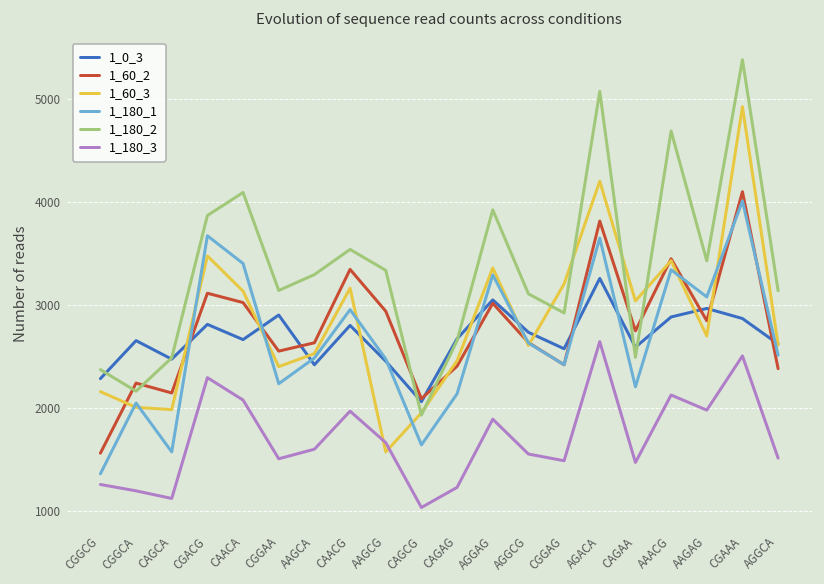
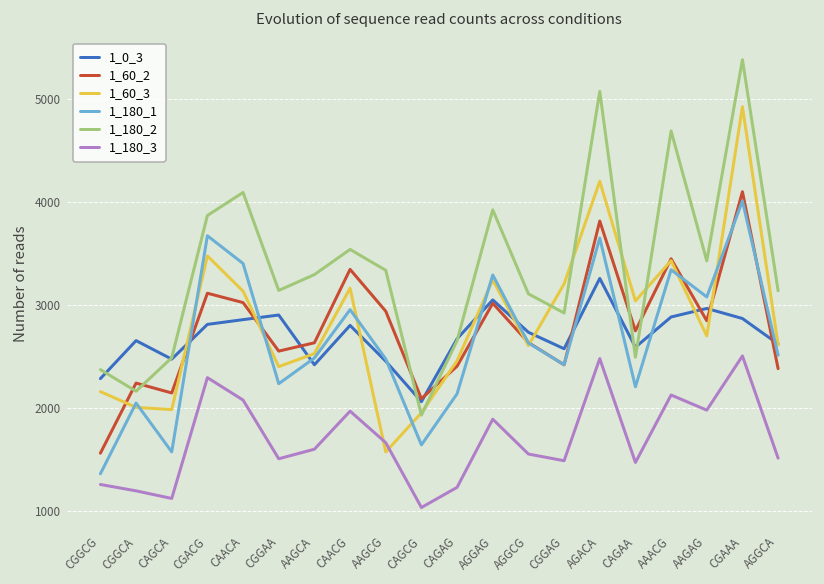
  {
    "1_0_3": {
      "CGGCG": 2300,
      "CGGCA": 2700,
      "CGACG": 2800,
-     "CAACA": 2700,
+     "CAACA": 2900,
      "CGGAA": 2900,
      "AAGCA": 2400,
      "CAACG": 2800,
      "AGGAG": 3000,
      "AGGCG": 2700,
      "CGGAG": 2600,
      "AGACA": 3300,
      "CAGAA": 2600,
      "AAACG": 2900,
      "AAGAG": 3000,
      "CGAAA": 2900
    },
    "1_60_2": {
      "CGGCG": 1600,
      "CGGCA": 2200,
      "CAGCA": 2100,
      "CGACG": 3100,
      "CAACA": 3000,
      "CGGAA": 2600,
      "AAGCA": 2600,
      "CAACG": 3300,
      "AAGCG": 2900,
      "CAGAG": 2400,
      "AGGAG": 3000,
      "AGACA": 3800,
      "CAGAA": 2700,
      "AAGAG": 2800,
      "CGAAA": 4100,
      "AGGCA": 2400
    },
    "1_60_3": {
      "CGGCG": 2200,
      "CGGCA": 2000,
      "CAGCA": 2000,
      "CGACG": 3500,
      "CAACA": 3100,
      "CGGAA": 2400,
      "AAGCA": 2500,
      "CAACG": 3200,
      "AAGCG": 1600,
      "CAGAG": 2500,
-     "AGGAG": 3400,
+     "AGGAG": 3200,
      "CGGAG": 3200,
      "AGACA": 4200,
      "CAGAA": 3000,
      "AAGAG": 2700,
      "CGAAA": 4900
    },
    "1_180_1": {
      "CGGCG": 1400,
      "CGGCA": 2000,
      "CAGCA": 1600,
      "CGACG": 3700,
      "CAACA": 3400,
      "CGGAA": 2200,
      "AAGCA": 2500,
      "CAACG": 3000,
      "CAGCG": 1600,
      "CAGAG": 2100,
      "AGGAG": 3300,
      "AGACA": 3700,
      "CAGAA": 2200,
      "AAACG": 3300,
      "AAGAG": 3100,
      "CGAAA": 4000,
      "AGGCA": 2500
    },
    "1_180_2": {
      "CGGCG": 2400,
      "CGGCA": 2200,
      "CGACG": 3900,
      "CAACA": 4100,
      "CGGAA": 3100,
      "AAGCA": 3300,
      "CAACG": 3500,
      "AAGCG": 3300,
      "AGGAG": 3900,
      "AGGCG": 3100,
      "CGGAG": 2900,
      "AGACA": 5100,
      "CAGAA": 2500,
      "AAACG": 4700,
      "AAGAG": 3400,
      "CGAAA": 5400,
      "AGGCA": 3100
    },
    "1_180_3": {
      "CGGCG": 1300,
      "CGGCA": 1200,
      "CAGCA": 1100,
      "CGACG": 2300,
      "CAACA": 2100,
      "CGGAA": 1500,
      "AAGCA": 1600,
      "CAACG": 2000,
      "AAGCG": 1700,
      "CAGCG": 1000,
      "CAGAG": 1200,
      "AGGAG": 1900,
      "AGGCG": 1600,
      "CGGAG": 1500,
-     "AGACA": 2600,
+     "AGACA": 2500,
      "CAGAA": 1500,
      "AAACG": 2100,
      "AAGAG": 2000,
      "CGAAA": 2500,
      "AGGCA": 1500
    }
  }
